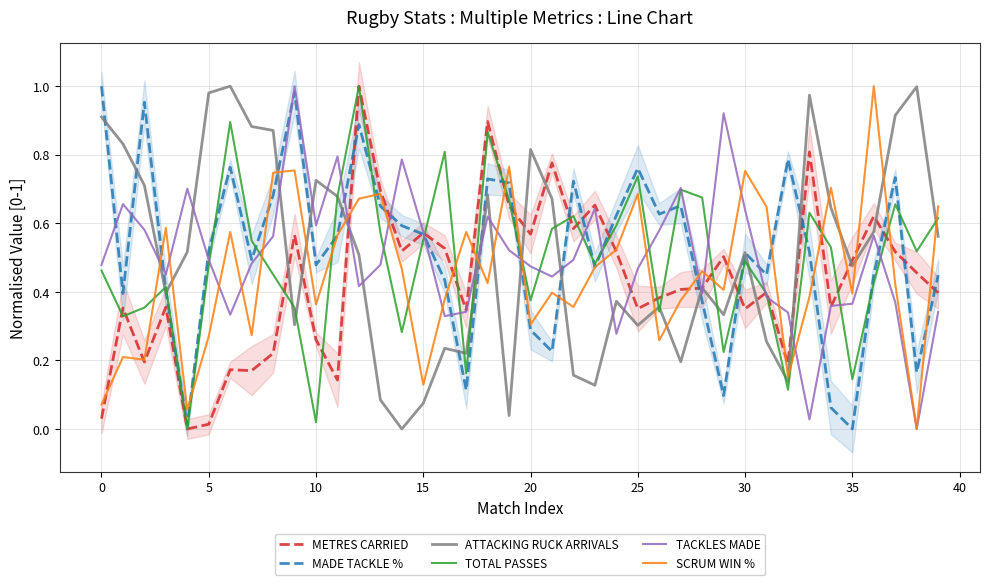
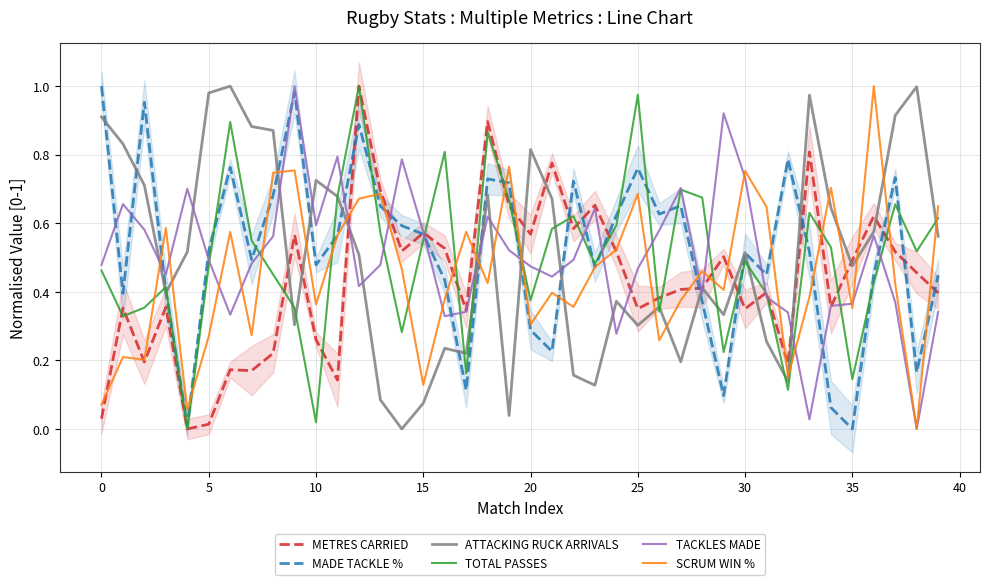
  {
    "ATTACKING RUCK ARRIVALS": {
      "0": 0.91,
      "5": 0.98,
      "10": 0.73,
      "15": 0.08,
      "20": 0.82,
      "25": 0.30,
      "35": 0.48
    },
    "TOTAL PASSES": {
      "0": 0.46,
      "5": 0.48,
      "10": 0.02,
      "15": 0.55,
      "20": 0.38,
-     "25": 0.74,
+     "25": 0.97,
      "30": 0.49,
      "35": 0.15
    },
    "TACKLES MADE": {
      "0": 0.48,
      "5": 0.49,
      "10": 0.59,
      "20": 0.47,
      "25": 0.47,
-     "30": 0.64,
+     "30": 0.73,
      "35": 0.37
    },
    "SCRUM WIN %": {
      "5": 0.27,
      "10": 0.36,
      "15": 0.13,
      "20": 0.30,
      "25": 0.69,
      "30": 0.75,
-     "35": 0.39
+     "35": 0.35
    }
  }
